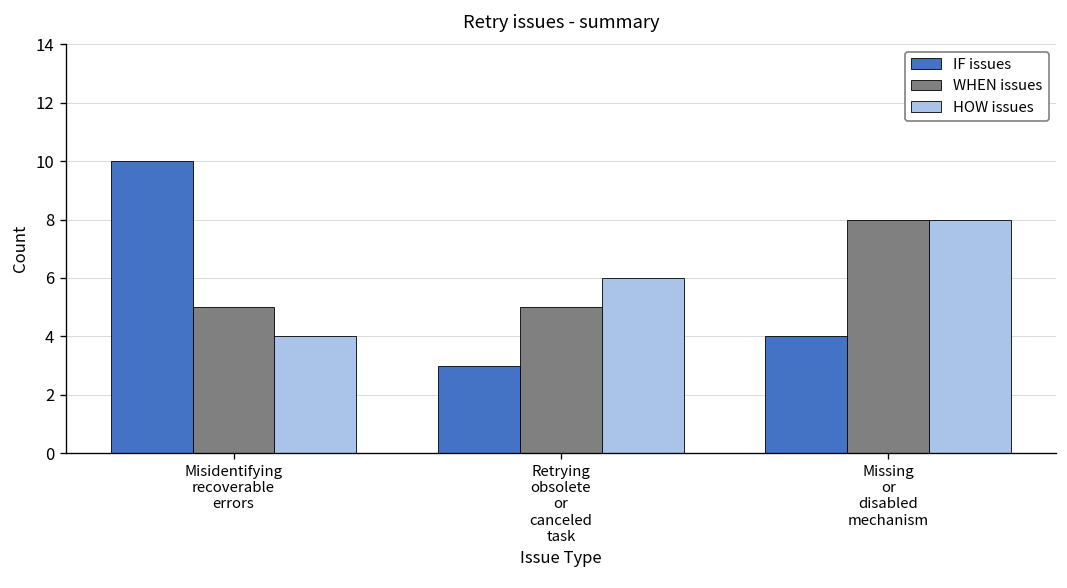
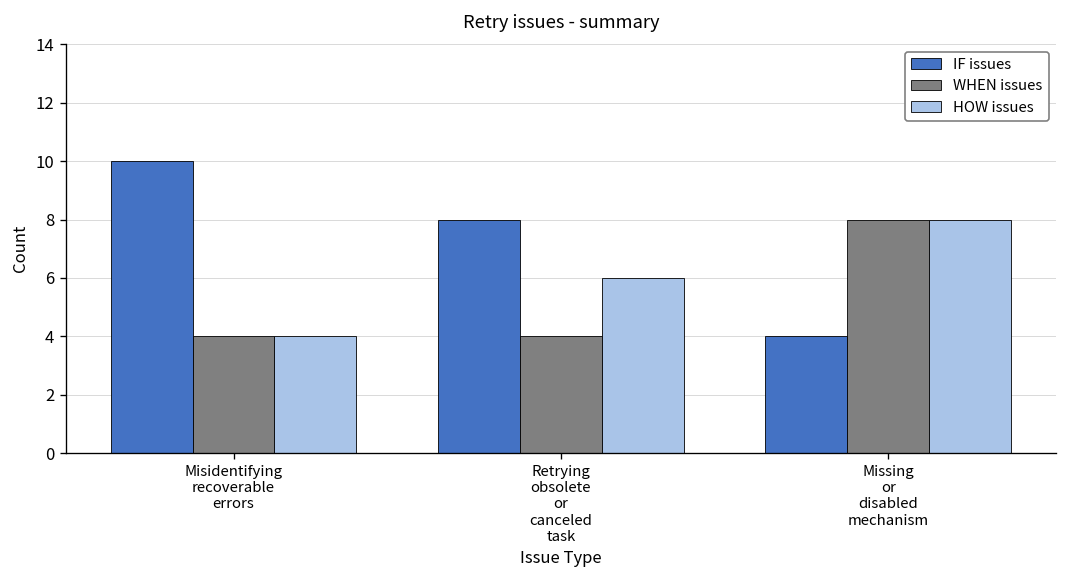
  {
    "IF issues": {
      "Misidentifying recoverable errors": 10,
-     "Retrying obsolete or canceled task": 3,
+     "Retrying obsolete or canceled task": 8,
      "Missing or disabled mechanism": 4
    },
    "WHEN issues": {
-     "Misidentifying recoverable errors": 5,
-     "Retrying obsolete or canceled task": 5,
+     "Misidentifying recoverable errors": 4,
+     "Retrying obsolete or canceled task": 4,
      "Missing or disabled mechanism": 8
    },
    "HOW issues": {
      "Misidentifying recoverable errors": 4,
      "Retrying obsolete or canceled task": 6,
      "Missing or disabled mechanism": 8
    }
  }
